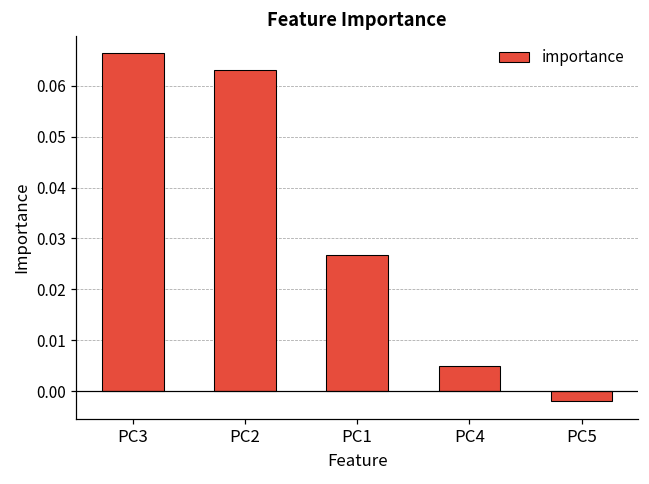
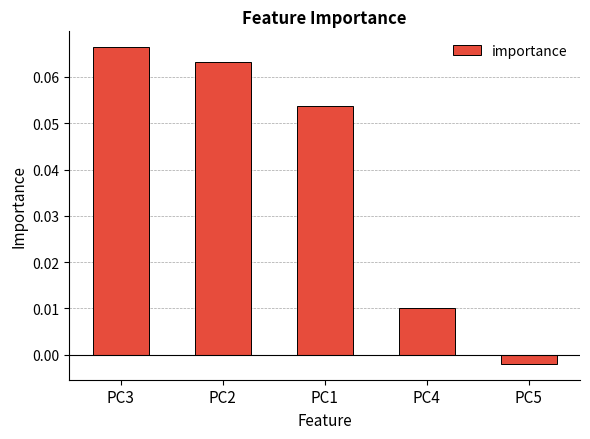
  {
    "PC3": 0.066,
    "PC2": 0.063,
-   "PC1": 0.027,
-   "PC4": 0.005,
+   "PC1": 0.054,
+   "PC4": 0.010,
    "PC5": -0.002
  }
